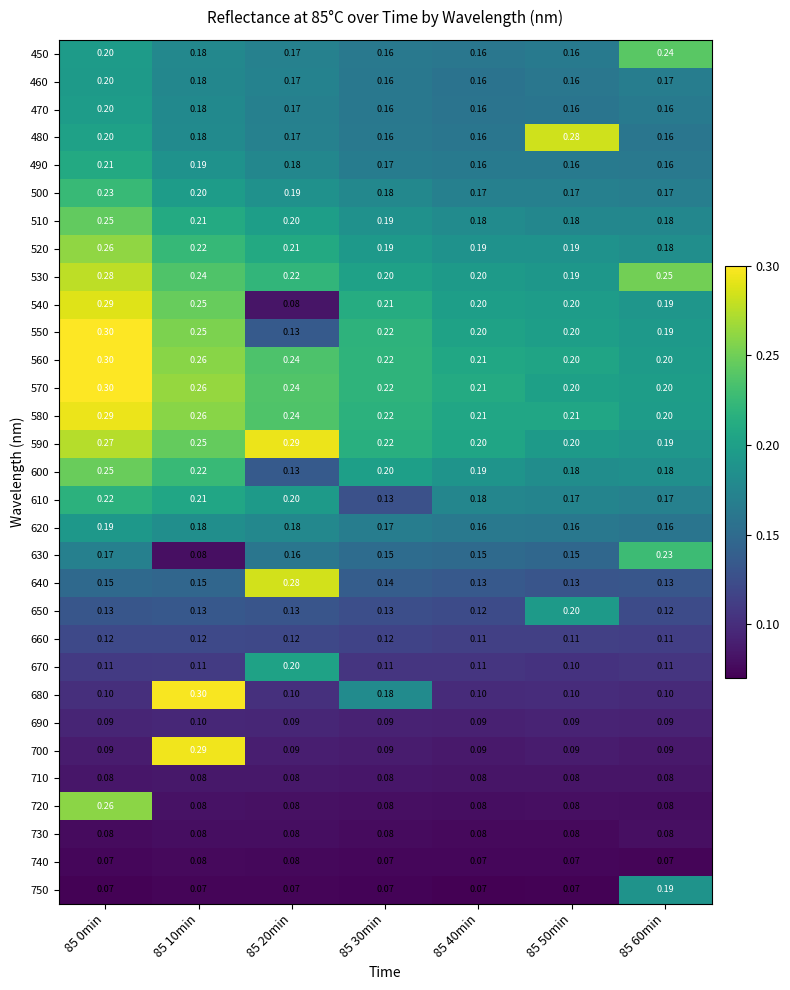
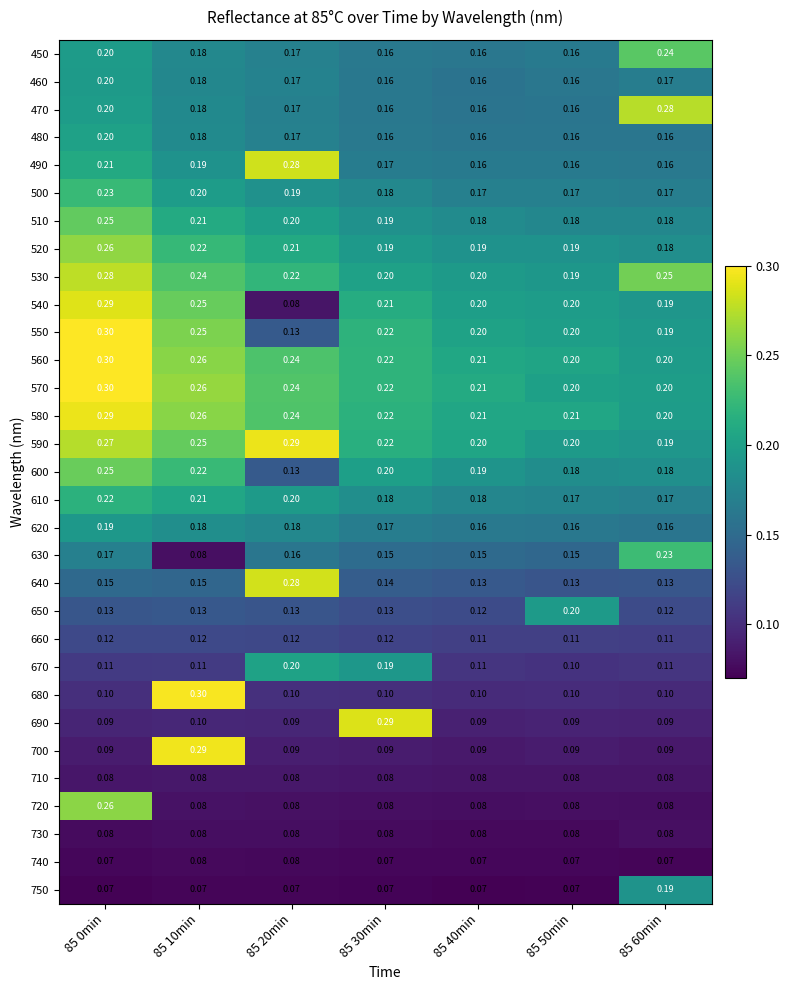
  {
    "470": {
      "85 0min": 0.20,
      "85 10min": 0.18,
      "85 20min": 0.17,
      "85 30min": 0.16,
      "85 40min": 0.16,
      "85 50min": 0.16,
-     "85 60min": 0.16
+     "85 60min": 0.28
    },
    "480": {
      "85 0min": 0.20,
      "85 10min": 0.18,
      "85 20min": 0.17,
      "85 30min": 0.16,
      "85 40min": 0.16,
-     "85 50min": 0.28,
+     "85 50min": 0.16,
      "85 60min": 0.16
    },
    "490": {
      "85 0min": 0.21,
      "85 10min": 0.19,
-     "85 20min": 0.18,
+     "85 20min": 0.28,
      "85 30min": 0.17,
      "85 40min": 0.16,
      "85 50min": 0.16,
      "85 60min": 0.16
    },
    "610": {
      "85 0min": 0.22,
      "85 10min": 0.21,
      "85 20min": 0.20,
-     "85 30min": 0.13,
+     "85 30min": 0.18,
      "85 40min": 0.18,
      "85 50min": 0.17,
      "85 60min": 0.17
    },
    "670": {
      "85 0min": 0.11,
      "85 10min": 0.11,
      "85 20min": 0.20,
-     "85 30min": 0.11,
+     "85 30min": 0.19,
      "85 40min": 0.11,
      "85 50min": 0.10,
      "85 60min": 0.11
    },
    "680": {
      "85 0min": 0.10,
      "85 10min": 0.30,
      "85 20min": 0.10,
-     "85 30min": 0.18,
+     "85 30min": 0.10,
      "85 40min": 0.10,
      "85 50min": 0.10,
      "85 60min": 0.10
    },
    "690": {
      "85 0min": 0.09,
      "85 10min": 0.10,
      "85 20min": 0.09,
-     "85 30min": 0.09,
+     "85 30min": 0.29,
      "85 40min": 0.09,
      "85 50min": 0.09,
      "85 60min": 0.09
    }
  }
